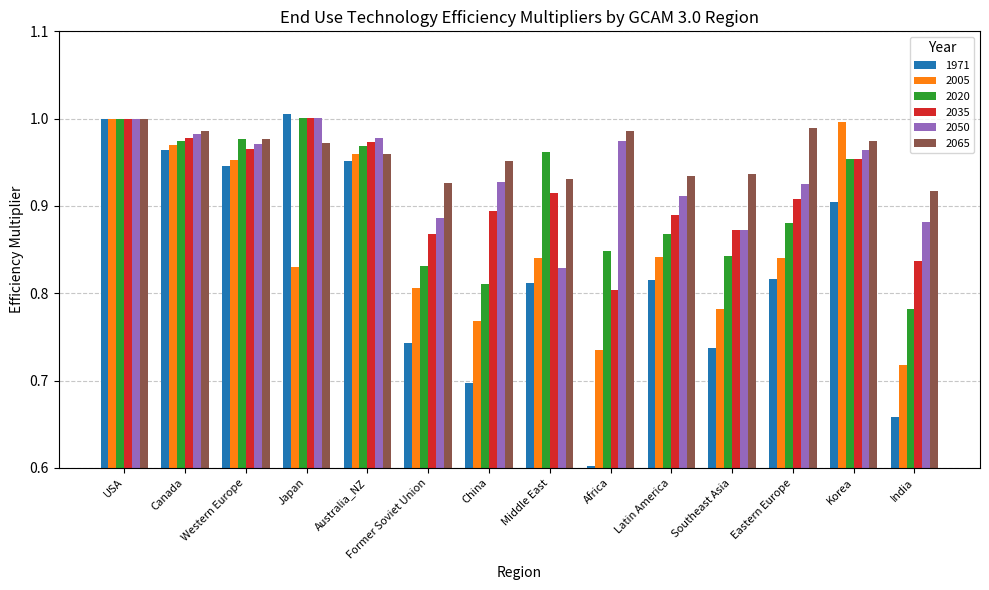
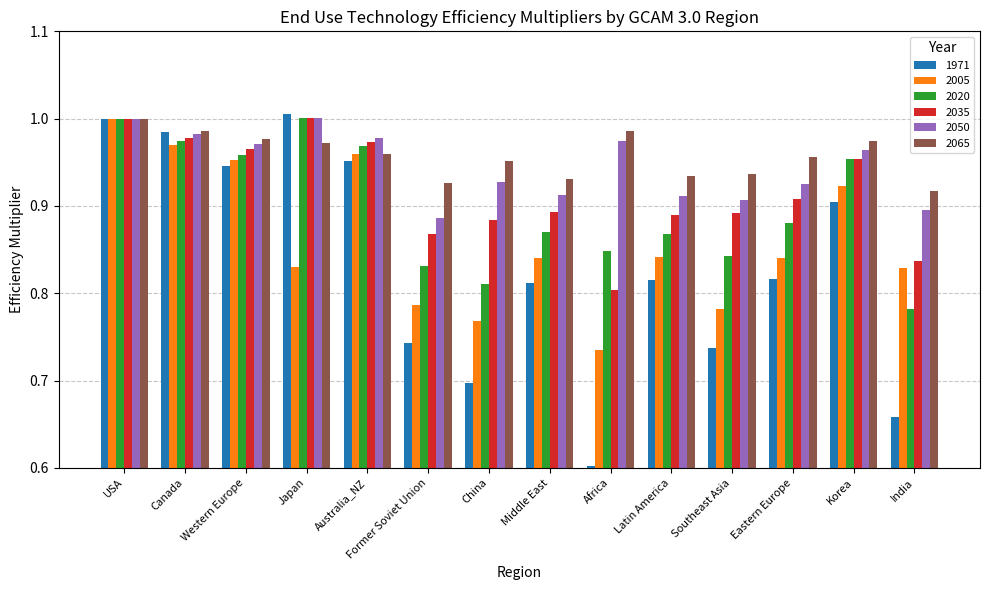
  {
    "1971": {
      "USA": 1.00,
-     "Canada": 0.96,
+     "Canada": 0.98,
      "Western Europe": 0.95,
      "Japan": 1.01,
      "Australia_NZ": 0.95,
      "Former Soviet Union": 0.74,
      "China": 0.70,
      "Middle East": 0.81,
      "Africa": 0.60,
      "Latin America": 0.82,
      "Southeast Asia": 0.74,
      "Eastern Europe": 0.82,
      "Korea": 0.91,
      "India": 0.66
    },
    "2005": {
      "USA": 1.00,
      "Canada": 0.97,
      "Western Europe": 0.95,
      "Japan": 0.83,
      "Australia_NZ": 0.96,
-     "Former Soviet Union": 0.81,
+     "Former Soviet Union": 0.79,
      "China": 0.77,
      "Middle East": 0.84,
      "Africa": 0.73,
      "Latin America": 0.84,
      "Southeast Asia": 0.78,
      "Eastern Europe": 0.84,
-     "Korea": 1.00,
-     "India": 0.72
+     "Korea": 0.92,
+     "India": 0.83
    },
    "2020": {
      "USA": 1.00,
      "Canada": 0.97,
-     "Western Europe": 0.98,
+     "Western Europe": 0.96,
      "Japan": 1.00,
      "Australia_NZ": 0.97,
      "Former Soviet Union": 0.83,
      "China": 0.81,
-     "Middle East": 0.96,
+     "Middle East": 0.87,
      "Africa": 0.85,
      "Latin America": 0.87,
      "Southeast Asia": 0.84,
      "Eastern Europe": 0.88,
      "Korea": 0.95,
      "India": 0.78
    },
    "2035": {
      "USA": 1.00,
      "Canada": 0.98,
      "Western Europe": 0.97,
      "Japan": 1.00,
      "Australia_NZ": 0.97,
      "Former Soviet Union": 0.87,
-     "China": 0.89,
-     "Middle East": 0.92,
+     "China": 0.88,
+     "Middle East": 0.89,
      "Africa": 0.80,
      "Latin America": 0.89,
-     "Southeast Asia": 0.87,
+     "Southeast Asia": 0.89,
      "Eastern Europe": 0.91,
      "Korea": 0.95,
      "India": 0.84
    },
    "2050": {
      "USA": 1.00,
      "Canada": 0.98,
      "Western Europe": 0.97,
      "Japan": 1.00,
      "Australia_NZ": 0.98,
      "Former Soviet Union": 0.89,
      "China": 0.93,
-     "Middle East": 0.83,
+     "Middle East": 0.91,
      "Africa": 0.97,
      "Latin America": 0.91,
-     "Southeast Asia": 0.87,
+     "Southeast Asia": 0.91,
      "Eastern Europe": 0.93,
      "Korea": 0.96,
-     "India": 0.88
+     "India": 0.89
    },
    "2065": {
      "USA": 1.00,
      "Canada": 0.99,
      "Western Europe": 0.98,
      "Japan": 0.97,
      "Australia_NZ": 0.96,
      "Former Soviet Union": 0.93,
      "China": 0.95,
      "Middle East": 0.93,
      "Africa": 0.99,
      "Latin America": 0.93,
      "Southeast Asia": 0.94,
-     "Eastern Europe": 0.99,
+     "Eastern Europe": 0.96,
      "Korea": 0.97,
      "India": 0.92
    }
  }
